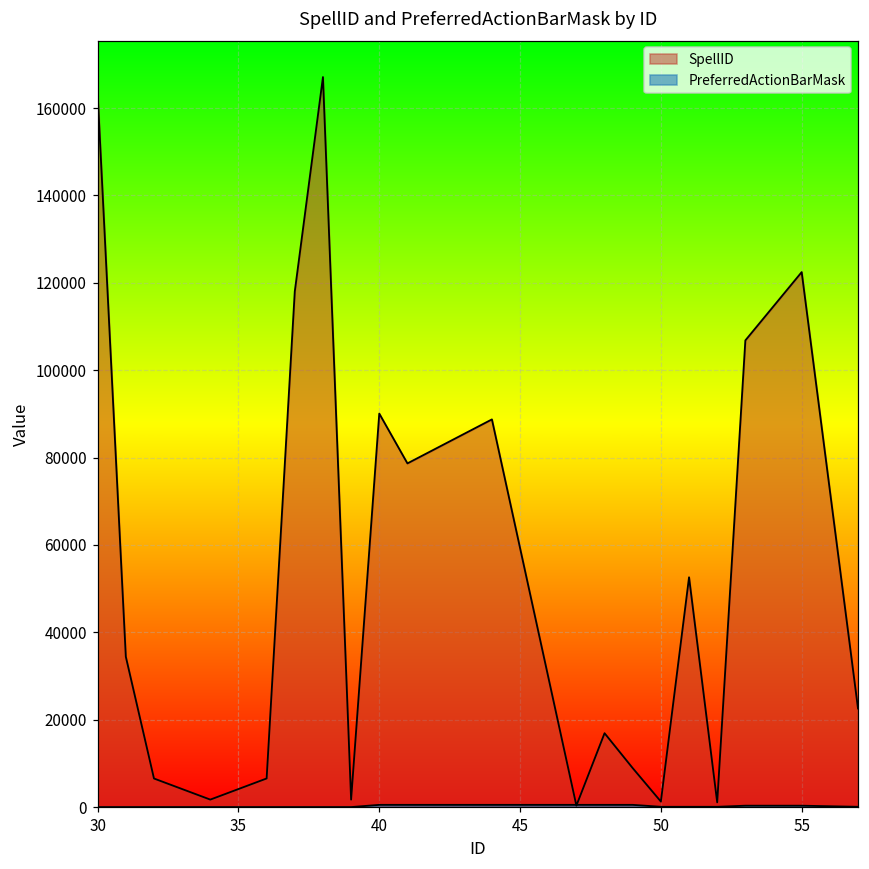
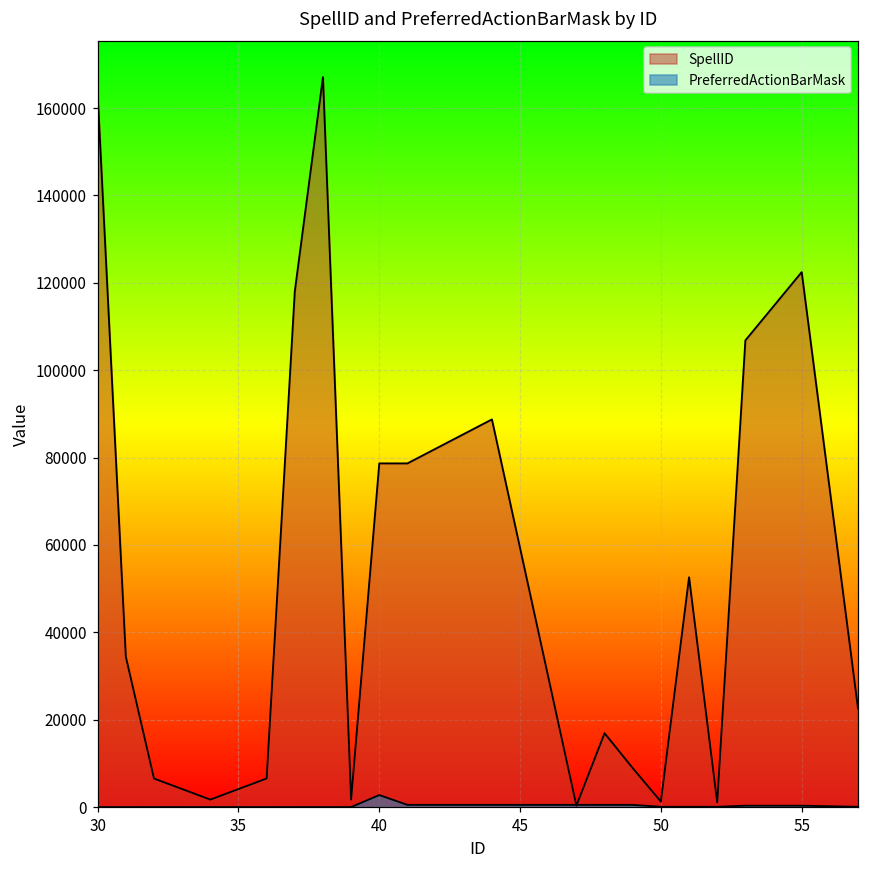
  {
    "SpellID": {
      "30": 163000,
-     "40": 90000,
+     "40": 79000,
      "50": 1000,
      "55": 122000
    },
    "PreferredActionBarMask": {
      "30": 0,
-     "40": 1000,
+     "40": 3000,
      "50": 0,
      "55": 0
    }
  }
